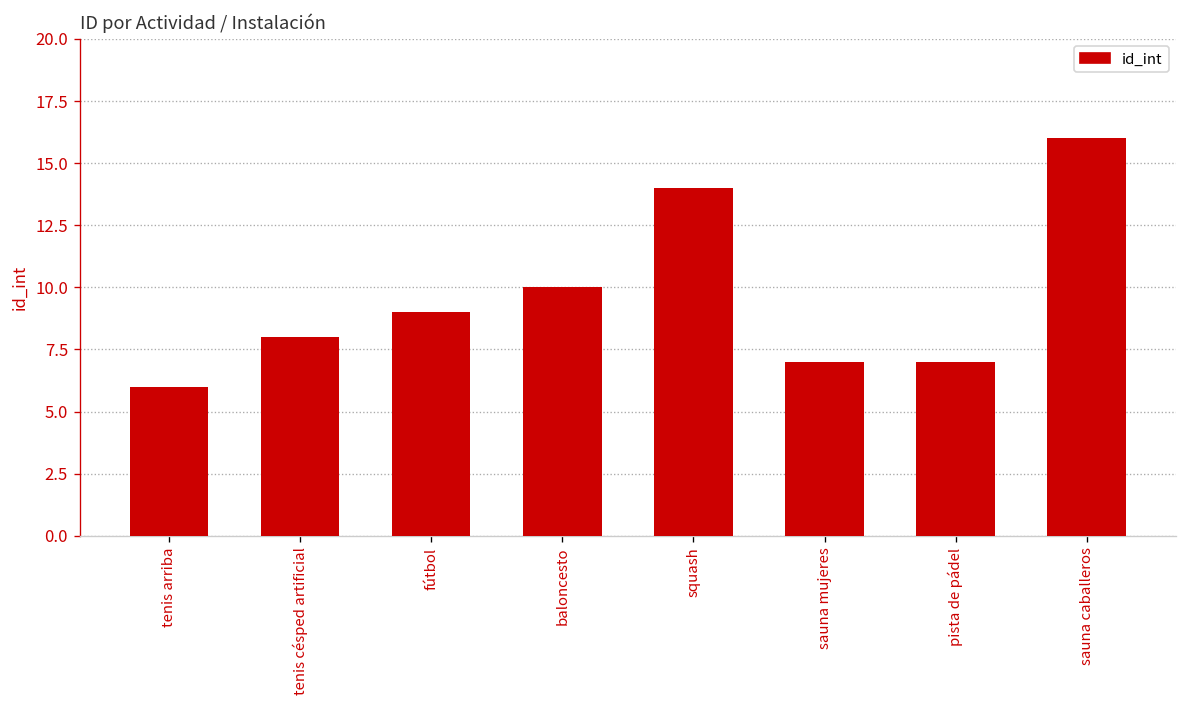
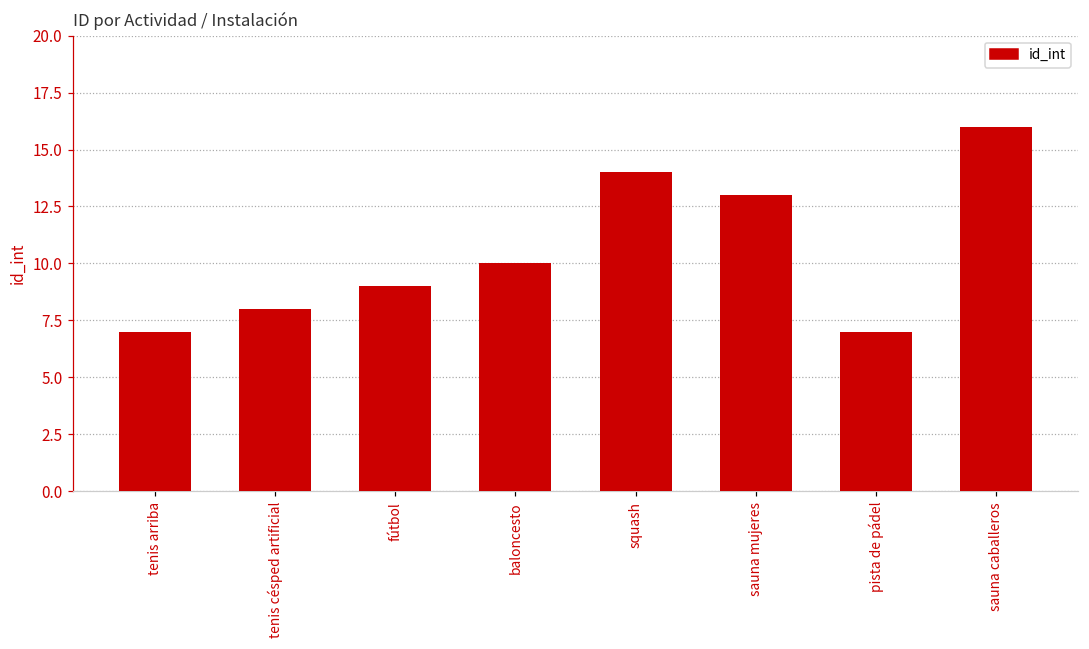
  {
-   "tenis arriba": 6,
+   "tenis arriba": 7,
    "tenis césped artificial": 8,
    "fútbol": 9,
    "baloncesto": 10,
    "squash": 14,
-   "sauna mujeres": 7,
+   "sauna mujeres": 13,
    "pista de pádel": 7,
    "sauna caballeros": 16
  }
